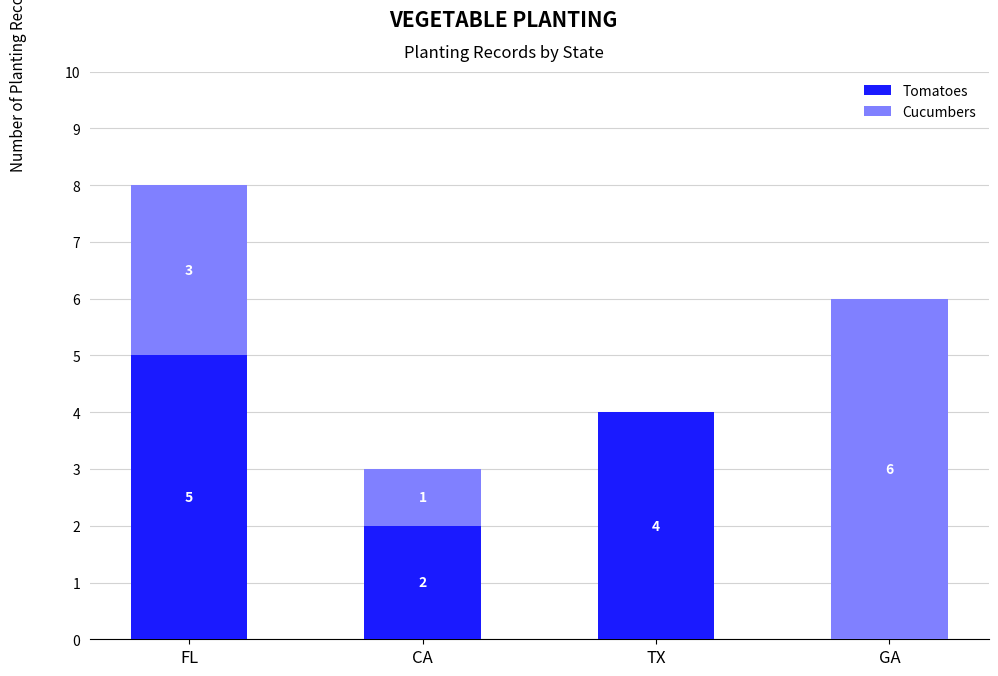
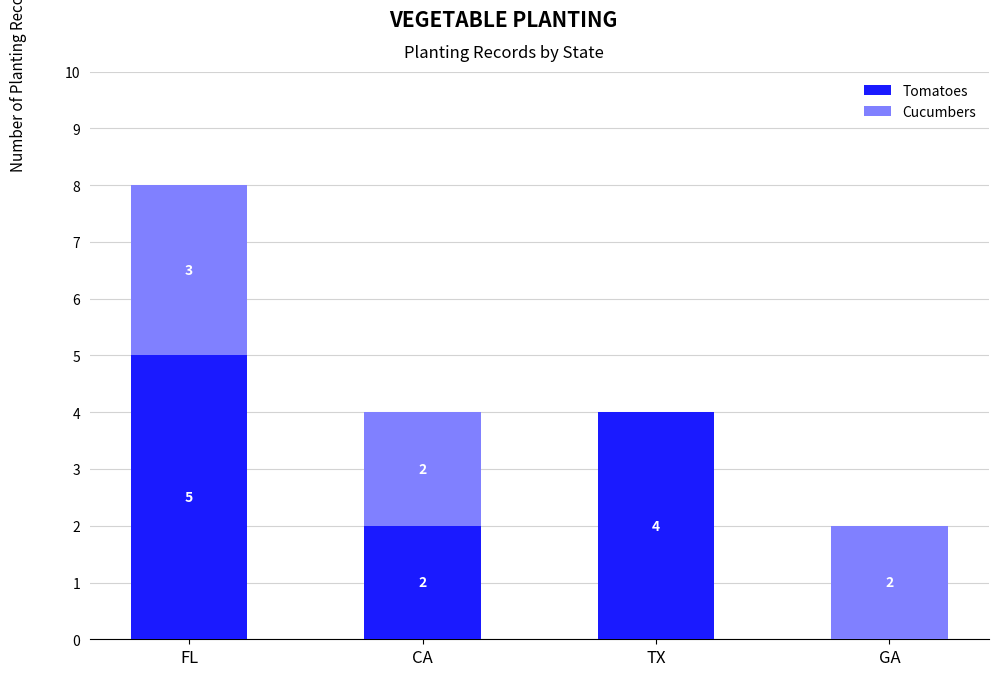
  {
    "Tomatoes": {
      "FL": 5,
      "CA": 2,
      "TX": 4
    },
    "Cucumbers": {
      "FL": 3,
-     "CA": 1,
-     "GA": 6
+     "CA": 2,
+     "GA": 2
    }
  }
